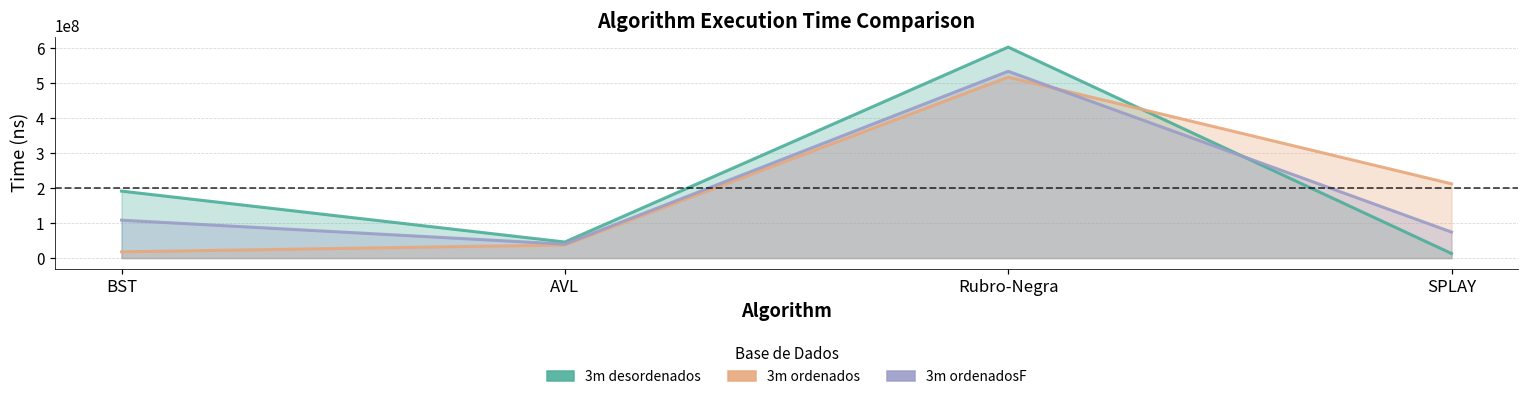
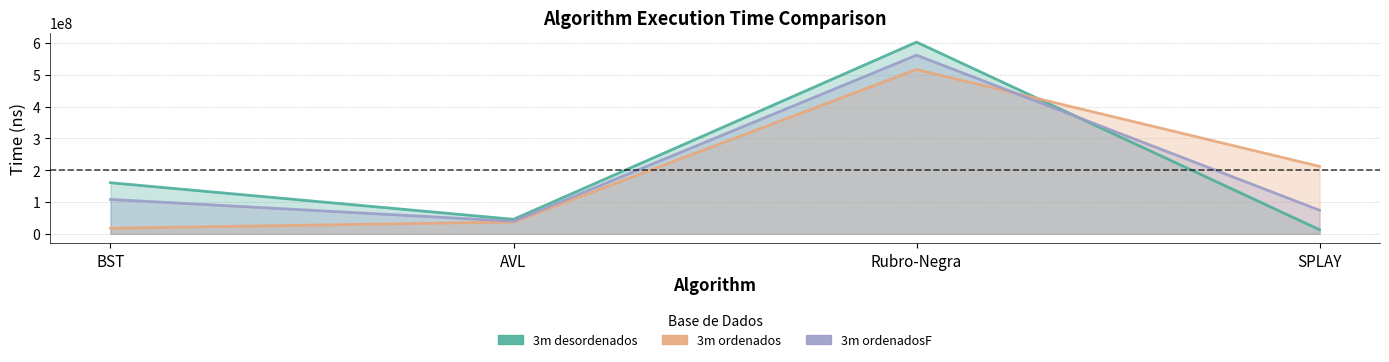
  {
    "3m desordenados": {
-     "BST": 190000000,
+     "BST": 160000000,
      "Rubro-Negra": 600000000,
      "SPLAY": 10000000
    },
    "3m ordenados": {
      "BST": 20000000,
      "Rubro-Negra": 520000000,
      "SPLAY": 210000000
    },
    "3m ordenadosF": {
      "BST": 110000000,
-     "Rubro-Negra": 530000000,
+     "Rubro-Negra": 560000000,
      "SPLAY": 70000000
    }
  }
